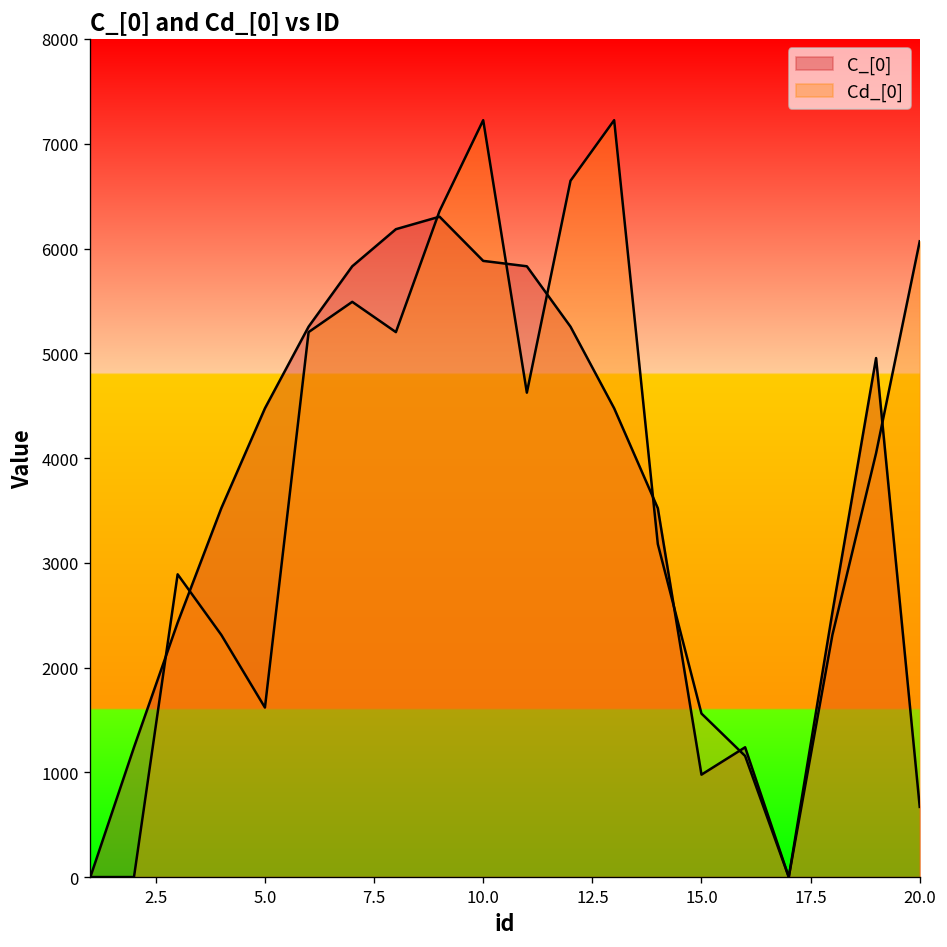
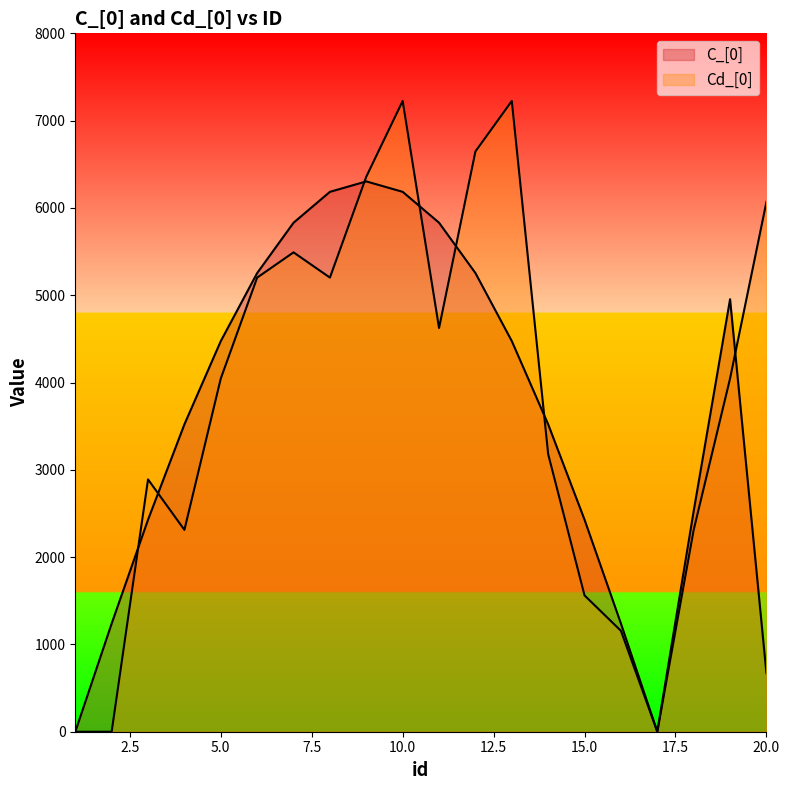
  {
    "C_[0]": {
      "5.0": 4500,
-     "10.0": 5900,
-     "15.0": 1000,
+     "10.0": 6200,
+     "15.0": 2400,
      "20.0": 700
    },
    "Cd_[0]": {
-     "5.0": 1600,
+     "5.0": 4000,
      "10.0": 7200,
      "15.0": 1600,
      "20.0": 6100
    }
  }
